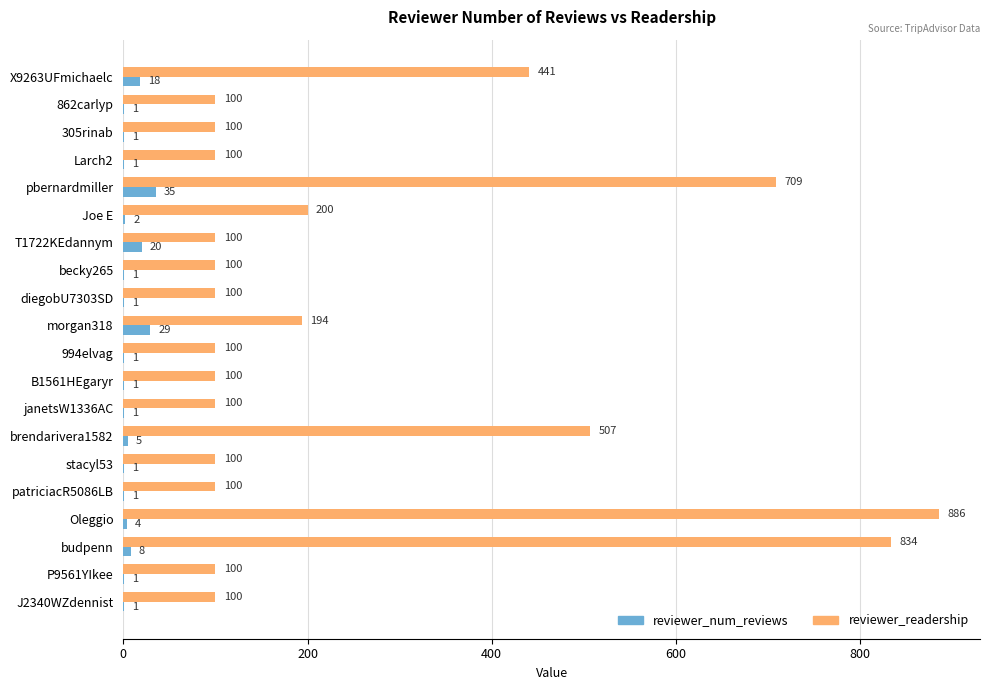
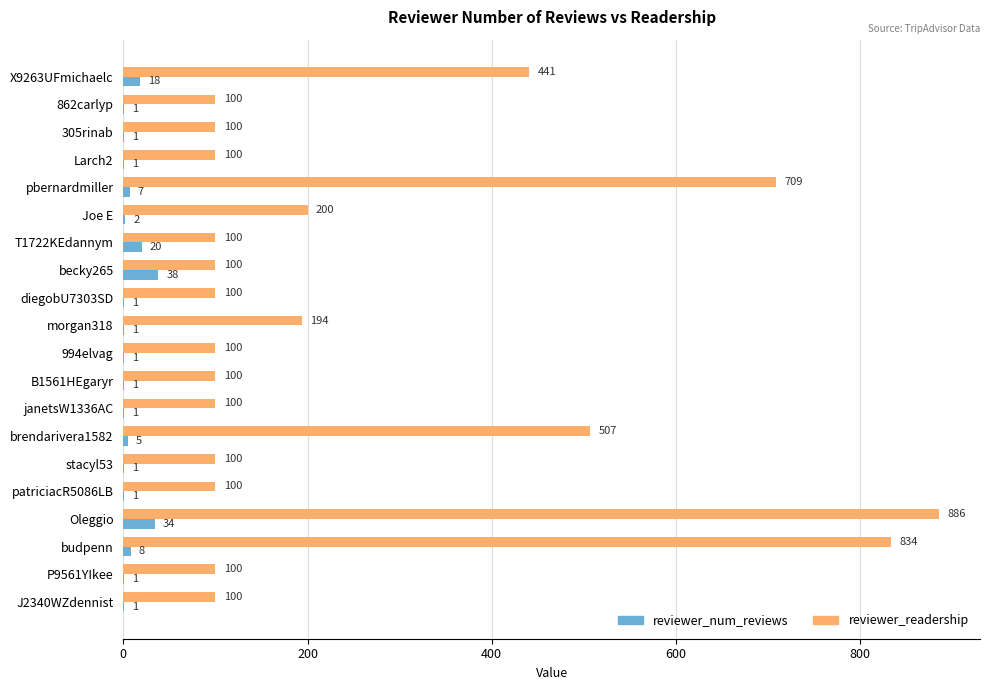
  {
    "reviewer_num_reviews": {
      "X9263UFmichaelc": 18,
      "862carlyp": 1,
      "305rinab": 1,
      "Larch2": 1,
-     "pbernardmiller": 35,
+     "pbernardmiller": 7,
      "Joe E": 2,
      "T1722KEdannym": 20,
-     "becky265": 1,
+     "becky265": 38,
      "diegobU7303SD": 1,
-     "morgan318": 29,
+     "morgan318": 1,
      "994elvag": 1,
      "B1561HEgaryr": 1,
      "janetsW1336AC": 1,
      "brendarivera1582": 5,
      "stacyl53": 1,
      "patriciacR5086LB": 1,
-     "Oleggio": 4,
+     "Oleggio": 34,
      "budpenn": 8,
      "P9561YIkee": 1,
      "J2340WZdennist": 1
    },
    "reviewer_readership": {
      "X9263UFmichaelc": 441,
      "862carlyp": 100,
      "305rinab": 100,
      "Larch2": 100,
      "pbernardmiller": 709,
      "Joe E": 200,
      "T1722KEdannym": 100,
      "becky265": 100,
      "diegobU7303SD": 100,
      "morgan318": 194,
      "994elvag": 100,
      "B1561HEgaryr": 100,
      "janetsW1336AC": 100,
      "brendarivera1582": 507,
      "stacyl53": 100,
      "patriciacR5086LB": 100,
      "Oleggio": 886,
      "budpenn": 834,
      "P9561YIkee": 100,
      "J2340WZdennist": 100
    }
  }
